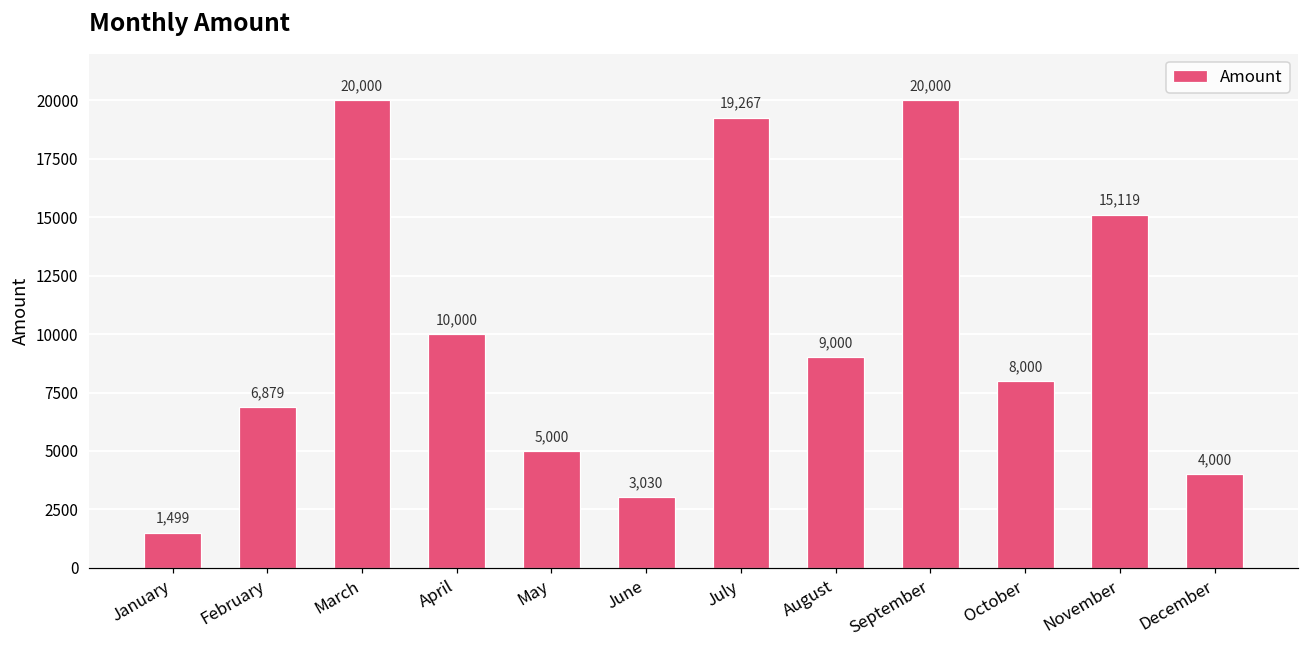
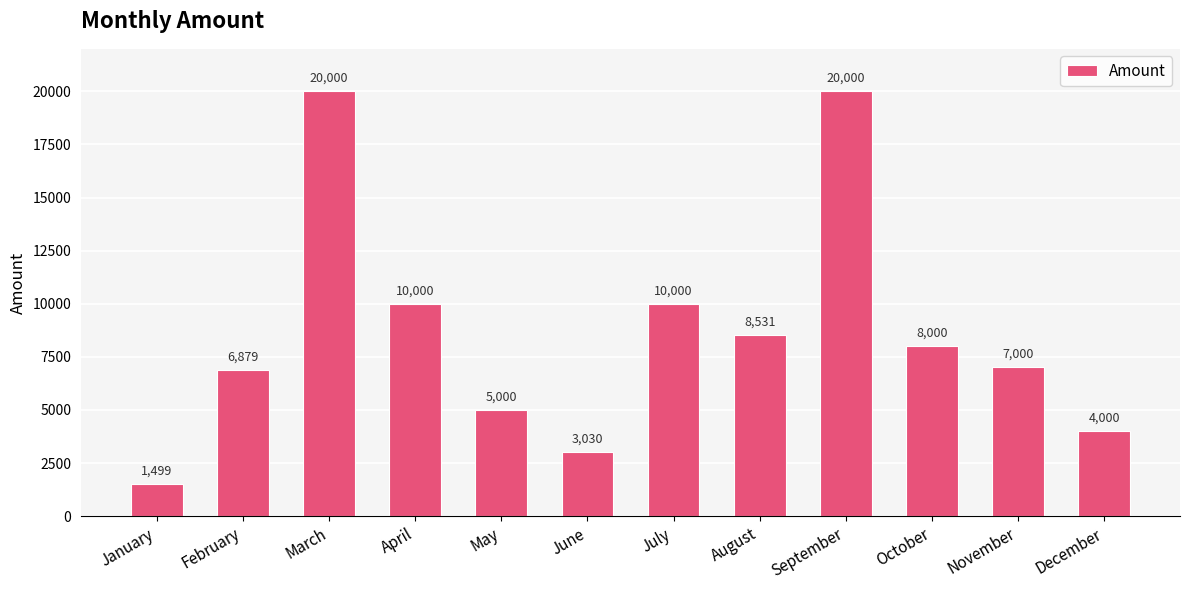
  {
    "January": "1,499",
    "February": "6,879",
    "March": "20,000",
    "April": "10,000",
    "May": "5,000",
    "June": "3,030",
-   "July": "19,267",
-   "August": "9,000",
+   "July": "10,000",
+   "August": "8,531",
    "September": "20,000",
    "October": "8,000",
-   "November": "15,119",
+   "November": "7,000",
    "December": "4,000"
  }
